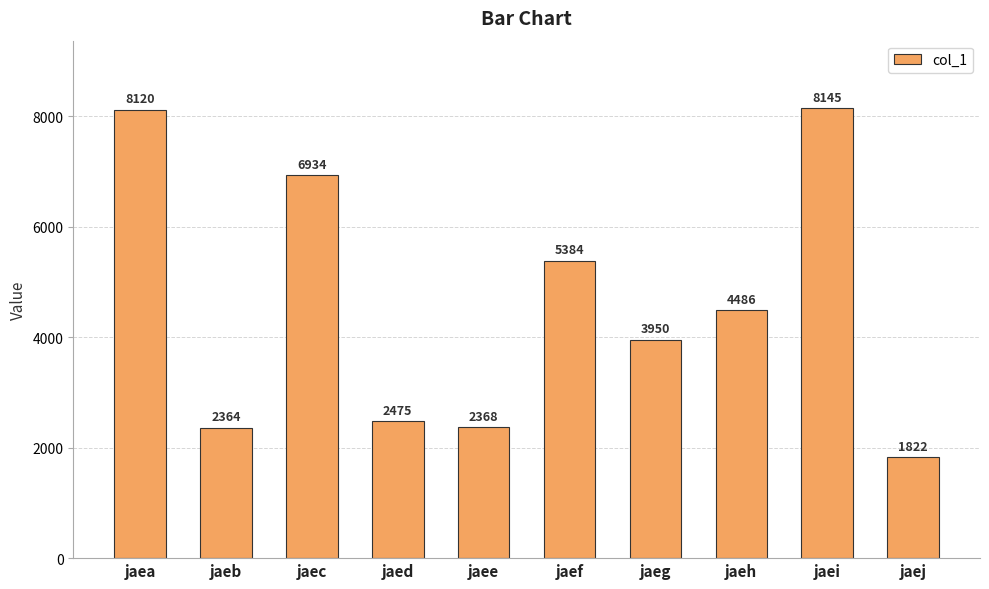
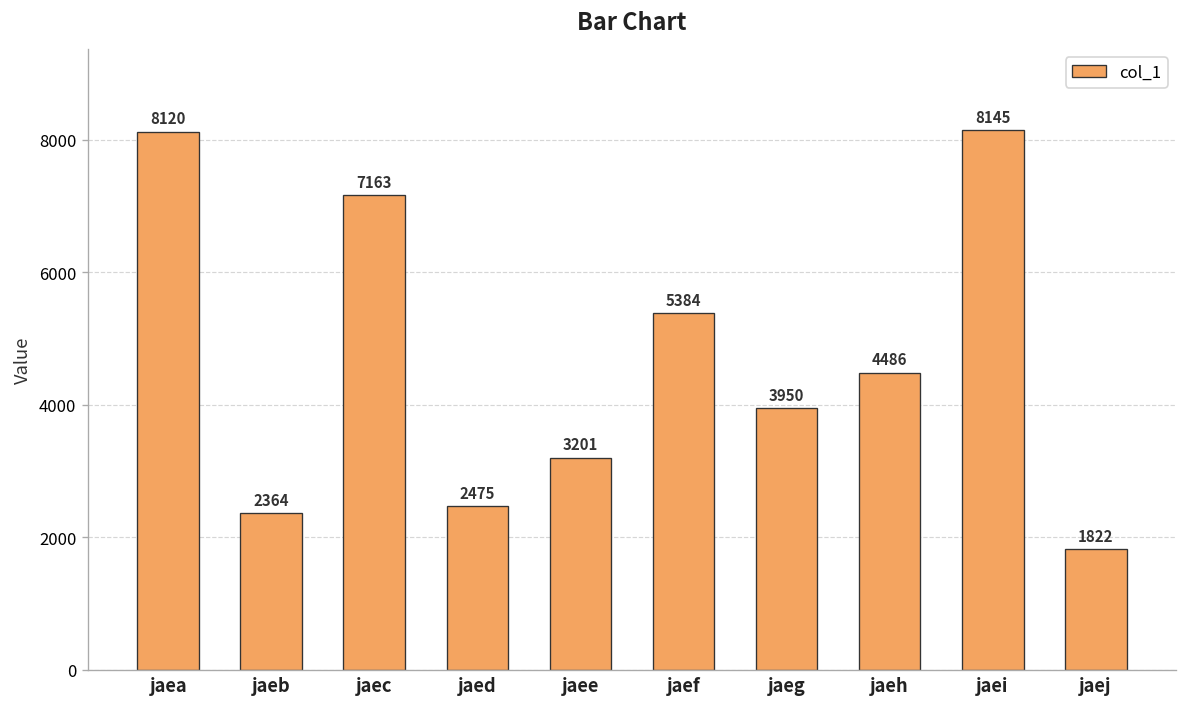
  {
    "jaea": 8120,
    "jaeb": 2364,
-   "jaec": 6934,
+   "jaec": 7163,
    "jaed": 2475,
-   "jaee": 2368,
+   "jaee": 3201,
    "jaef": 5384,
    "jaeg": 3950,
    "jaeh": 4486,
    "jaei": 8145,
    "jaej": 1822
  }
